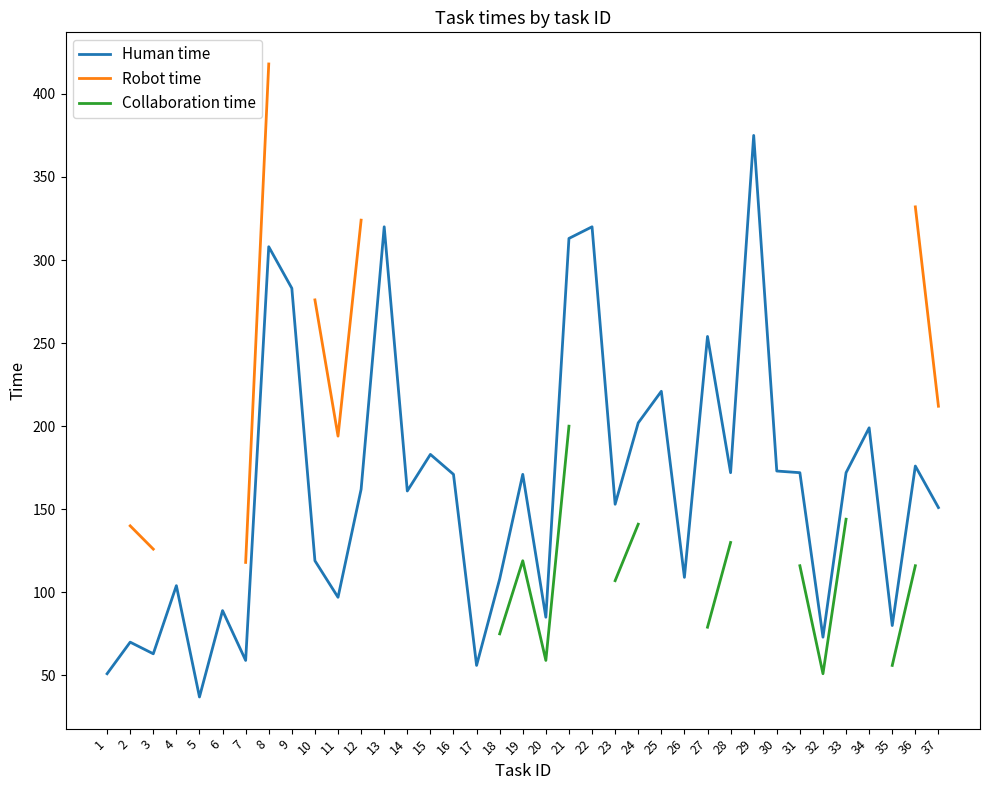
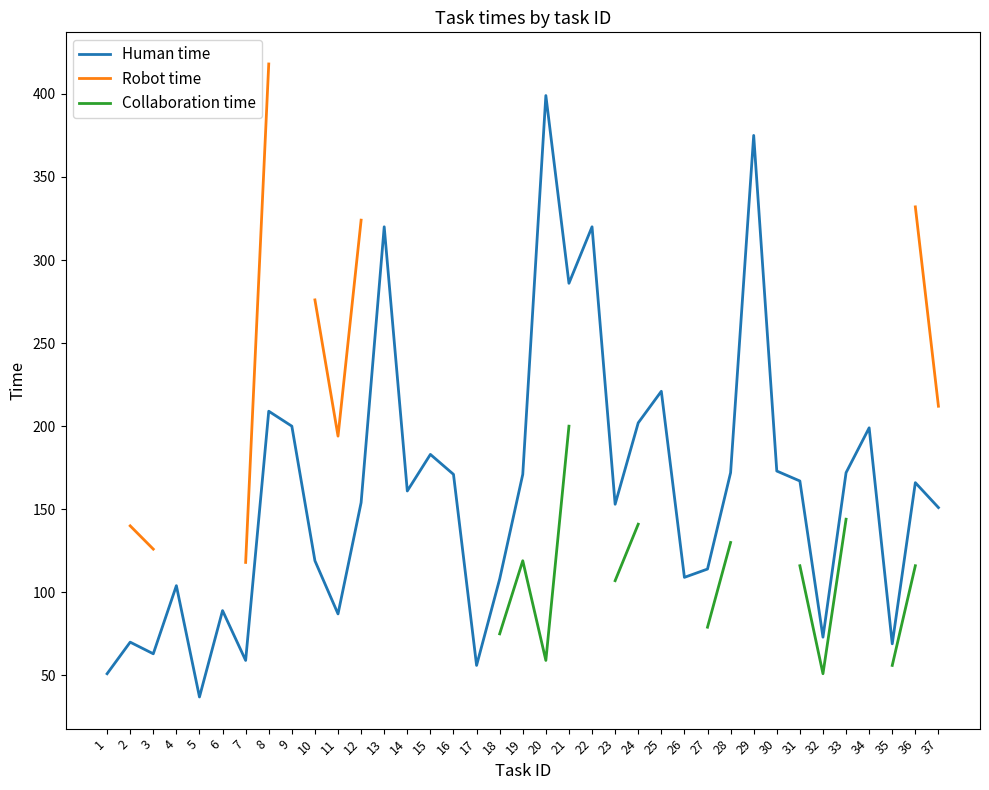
  {
    "Human time": {
      "1": 51,
      "2": 70,
      "3": 63,
      "4": 104,
      "5": 37,
      "6": 89,
      "7": 59,
-     "8": 308,
-     "9": 283,
+     "8": 209,
+     "9": 200,
      "10": 119,
-     "11": 97,
-     "12": 162,
+     "11": 87,
+     "12": 154,
      "13": 320,
      "14": 161,
      "15": 183,
      "16": 171,
      "17": 56,
      "18": 108,
      "19": 171,
-     "20": 85,
-     "21": 313,
+     "20": 399,
+     "21": 286,
      "22": 320,
      "23": 153,
      "24": 202,
      "25": 221,
      "26": 109,
-     "27": 254,
+     "27": 114,
      "28": 172,
      "29": 375,
      "30": 173,
-     "31": 172,
+     "31": 167,
      "32": 73,
      "33": 172,
      "34": 199,
-     "35": 80,
-     "36": 176,
+     "35": 69,
+     "36": 166,
      "37": 151
    },
    "Robot time": {
      "2": 140,
      "3": 126,
      "7": 118,
      "8": 418,
      "10": 276,
      "11": 194,
      "12": 324,
      "14": 322,
      "18": 216,
      "20": 170,
      "22": 292,
      "28": 374,
      "34": 398,
      "36": 332,
      "37": 212
    },
    "Collaboration time": {
      "8": 146,
      "16": 123,
      "18": 75,
      "19": 119,
      "20": 59,
      "21": 200,
      "23": 107,
      "24": 141,
      "27": 79,
      "28": 130,
      "31": 116,
      "32": 51,
      "33": 144,
      "35": 56,
      "36": 116
    }
  }
